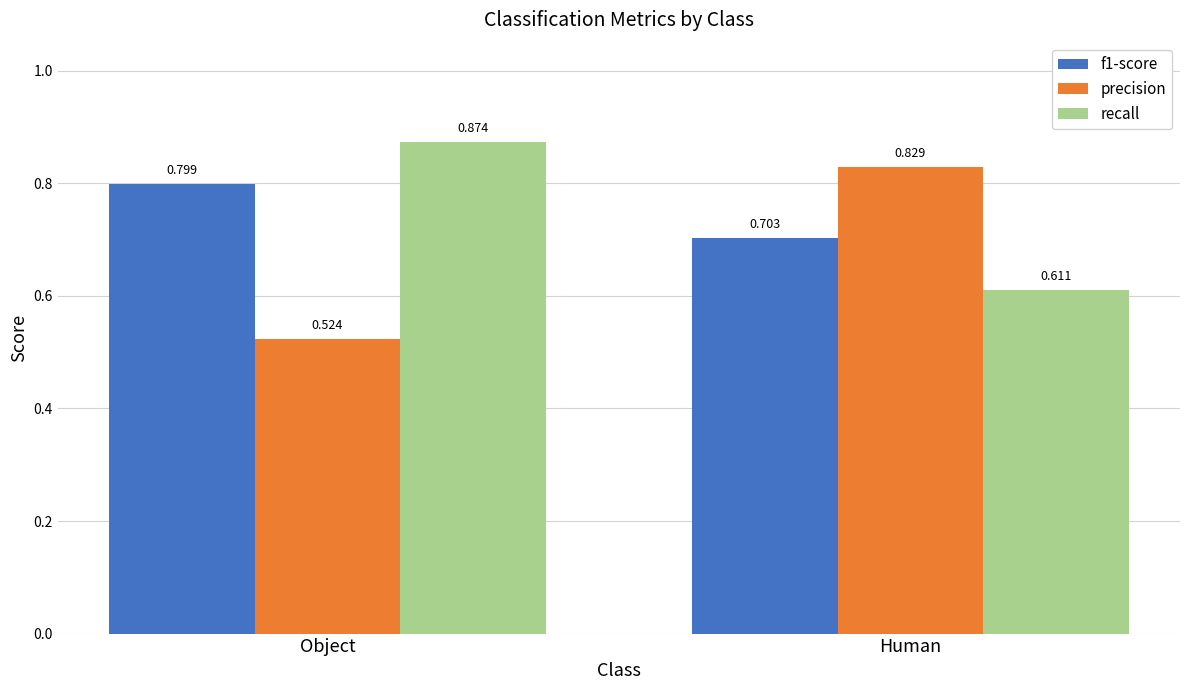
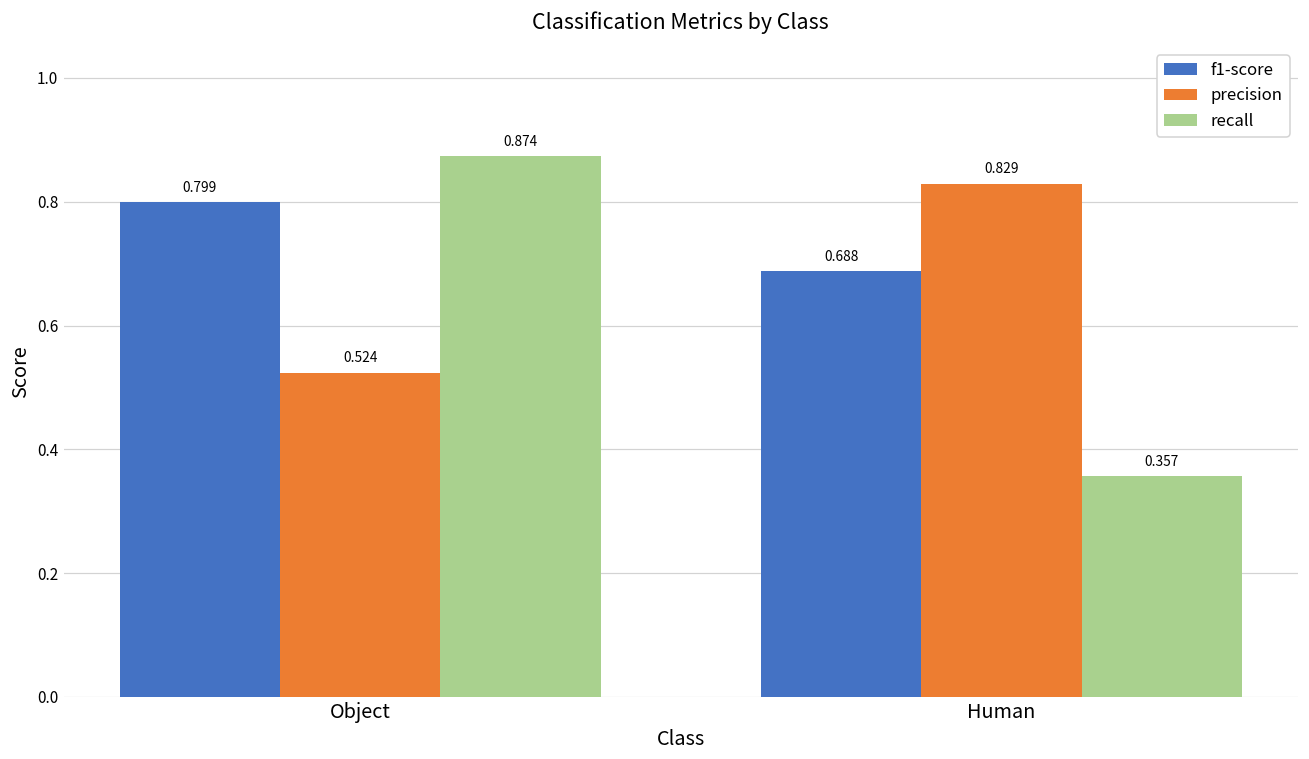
  {
    "f1-score": {
      "Object": 0.799,
-     "Human": 0.703
+     "Human": 0.688
    },
    "precision": {
      "Object": 0.524,
      "Human": 0.829
    },
    "recall": {
      "Object": 0.874,
-     "Human": 0.611
+     "Human": 0.357
    }
  }
